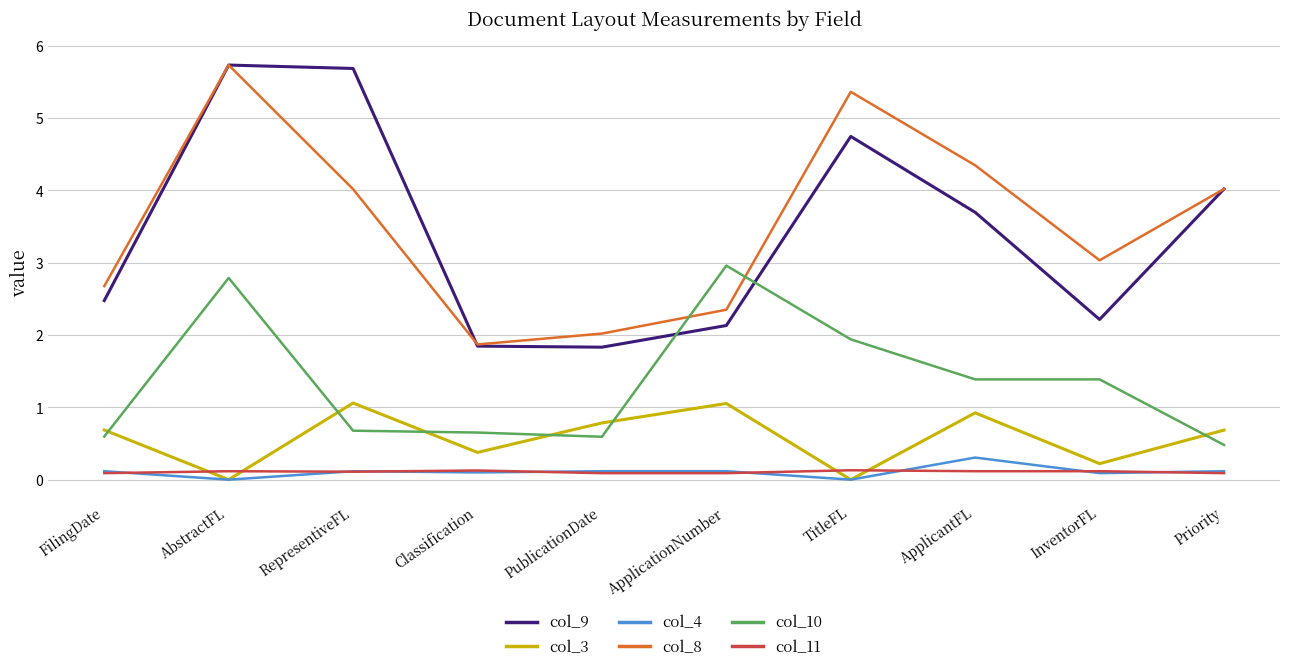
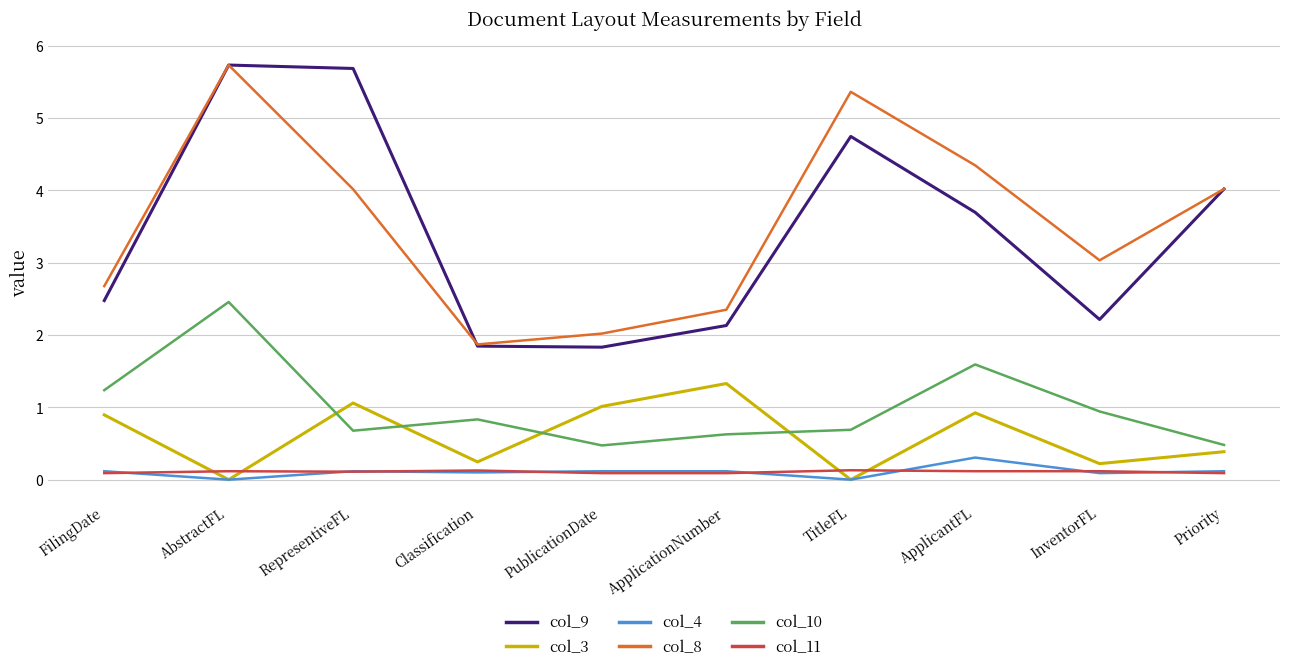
  {
    "col_9": {
      "FilingDate": 2.5,
      "RepresentiveFL": 5.7,
      "PublicationDate": 1.8,
      "ApplicationNumber": 2.1,
      "TitleFL": 4.7,
      "ApplicantFL": 3.7,
      "InventorFL": 2.2
    },
    "col_3": {
-     "FilingDate": 0.7,
+     "FilingDate": 0.9,
      "RepresentiveFL": 1.1,
-     "Classification": 0.4,
-     "PublicationDate": 0.8,
-     "ApplicationNumber": 1.1,
+     "Classification": 0.2,
+     "PublicationDate": 1.0,
+     "ApplicationNumber": 1.3,
      "ApplicantFL": 0.9,
      "InventorFL": 0.2,
-     "Priority": 0.7
+     "Priority": 0.4
    },
    "col_4": {
      "ApplicantFL": 0.3
    },
    "col_10": {
-     "FilingDate": 0.6,
-     "AbstractFL": 2.8,
+     "FilingDate": 1.2,
+     "AbstractFL": 2.5,
      "RepresentiveFL": 0.7,
-     "Classification": 0.7,
-     "PublicationDate": 0.6,
-     "ApplicationNumber": 3.0,
-     "TitleFL": 1.9,
-     "ApplicantFL": 1.4,
-     "InventorFL": 1.4,
+     "Classification": 0.8,
+     "PublicationDate": 0.5,
+     "ApplicationNumber": 0.6,
+     "TitleFL": 0.7,
+     "ApplicantFL": 1.6,
+     "InventorFL": 0.9,
      "Priority": 0.5
    }
  }
